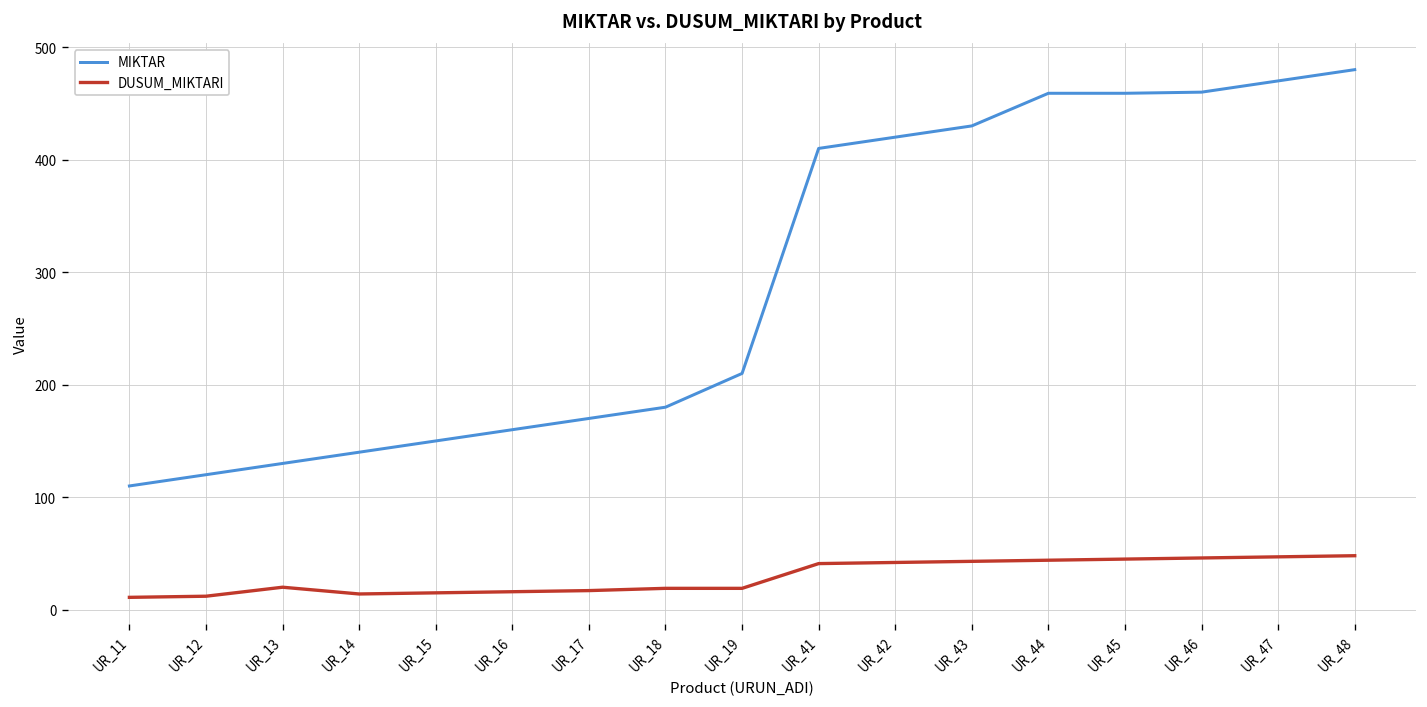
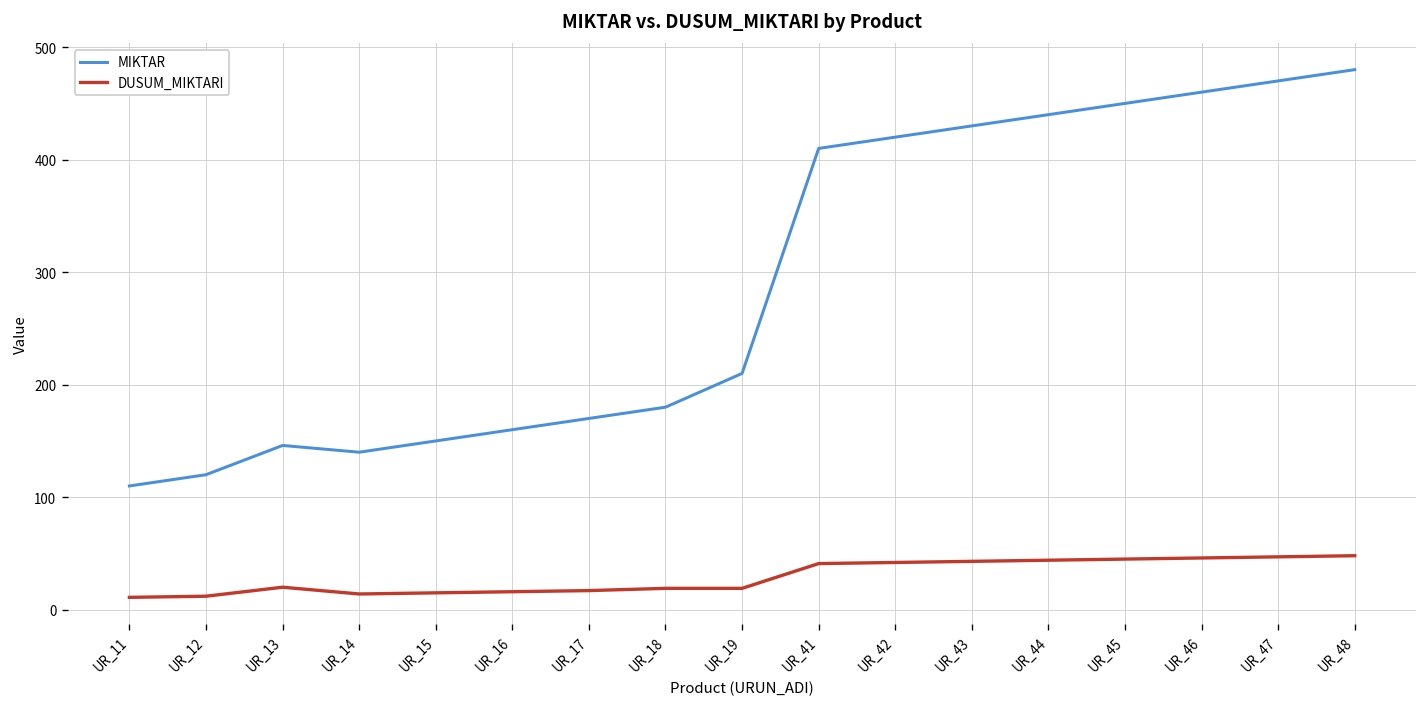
  {
    "MIKTAR": {
      "UR_11": 110,
      "UR_12": 120,
-     "UR_13": 130,
+     "UR_13": 150,
      "UR_14": 140,
      "UR_15": 150,
      "UR_16": 160,
      "UR_17": 170,
      "UR_18": 180,
      "UR_19": 210,
      "UR_41": 410,
      "UR_42": 420,
      "UR_43": 430,
-     "UR_44": 460,
-     "UR_45": 460,
+     "UR_44": 440,
+     "UR_45": 450,
      "UR_46": 460,
      "UR_47": 470,
      "UR_48": 480
    },
    "DUSUM_MIKTARI": {
      "UR_11": 10,
      "UR_12": 10,
      "UR_13": 20,
      "UR_14": 10,
      "UR_15": 20,
      "UR_16": 20,
      "UR_17": 20,
      "UR_18": 20,
      "UR_19": 20,
      "UR_41": 40,
      "UR_42": 40,
      "UR_43": 40,
      "UR_44": 40,
      "UR_45": 50,
      "UR_46": 50,
      "UR_47": 50,
      "UR_48": 50
    }
  }
